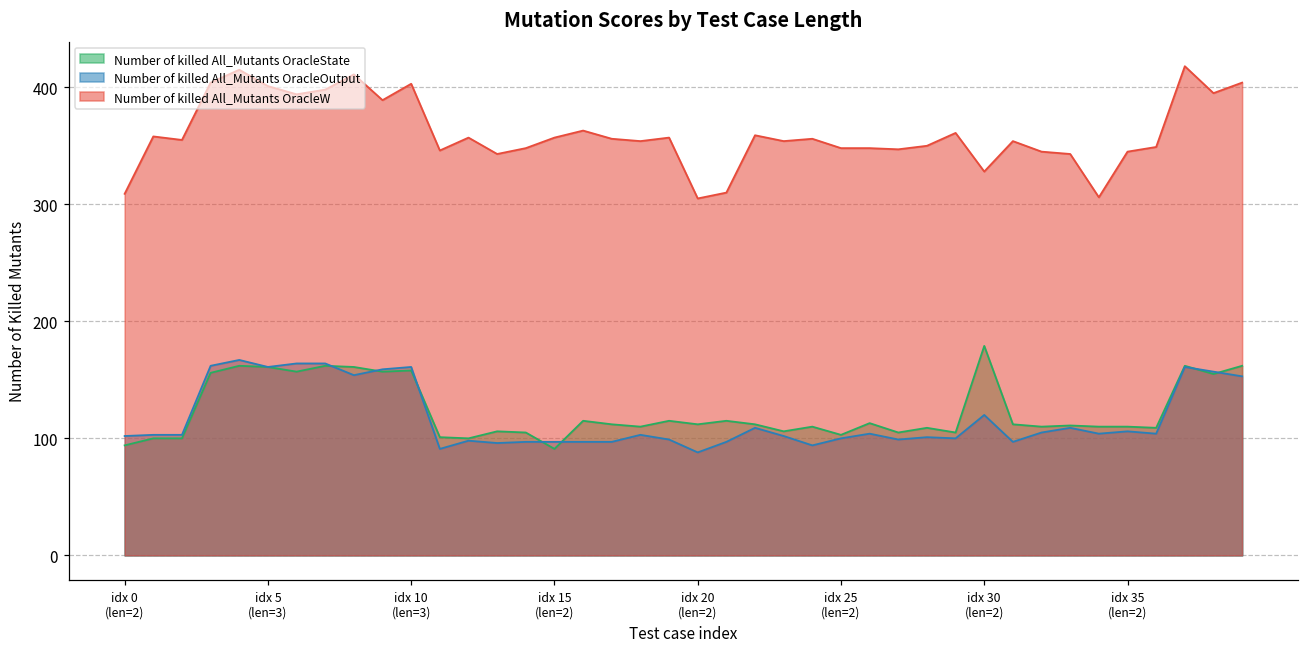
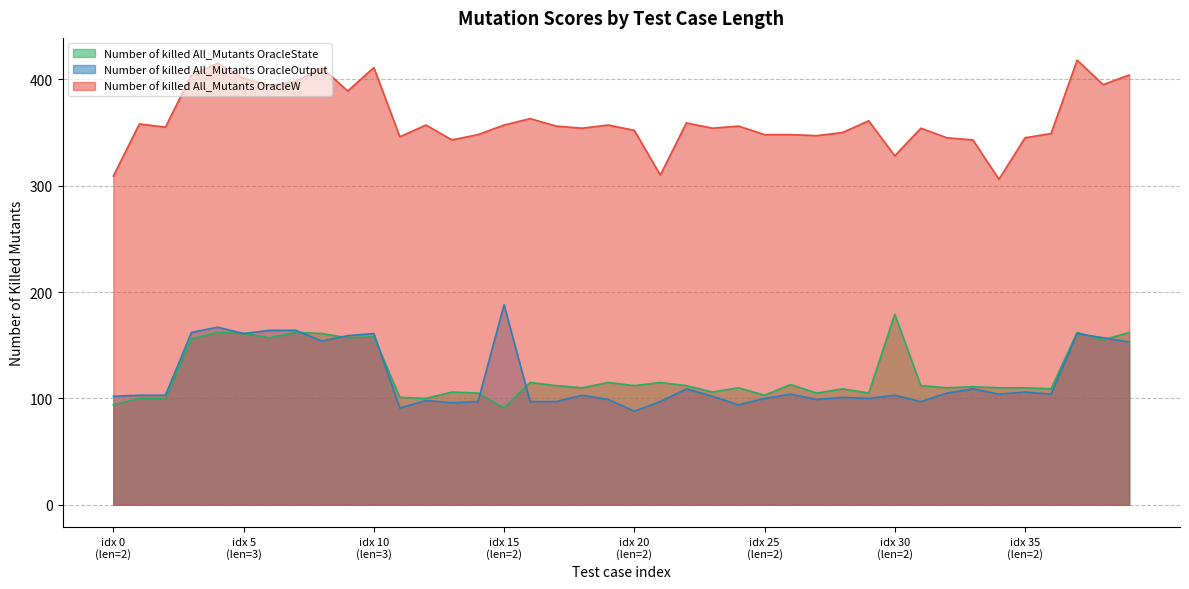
  {
    "Number of killed All_Mutants OracleState": {
      "idx 0 (len=2)": 94,
      "idx 10 (len=3)": 158,
      "idx 15 (len=2)": 91,
      "idx 20 (len=2)": 112,
      "idx 25 (len=2)": 103,
      "idx 30 (len=2)": 179,
      "idx 35 (len=2)": 110
    },
    "Number of killed All_Mutants OracleOutput": {
      "idx 0 (len=2)": 102,
      "idx 10 (len=3)": 161,
-     "idx 15 (len=2)": 97,
+     "idx 15 (len=2)": 188,
      "idx 20 (len=2)": 88,
      "idx 25 (len=2)": 100,
-     "idx 30 (len=2)": 120,
+     "idx 30 (len=2)": 103,
      "idx 35 (len=2)": 106
    },
    "Number of killed All_Mutants OracleW": {
      "idx 0 (len=2)": 309,
-     "idx 10 (len=3)": 403,
+     "idx 10 (len=3)": 411,
      "idx 15 (len=2)": 357,
-     "idx 20 (len=2)": 305,
+     "idx 20 (len=2)": 352,
      "idx 25 (len=2)": 348,
      "idx 30 (len=2)": 328,
      "idx 35 (len=2)": 345
    }
  }
